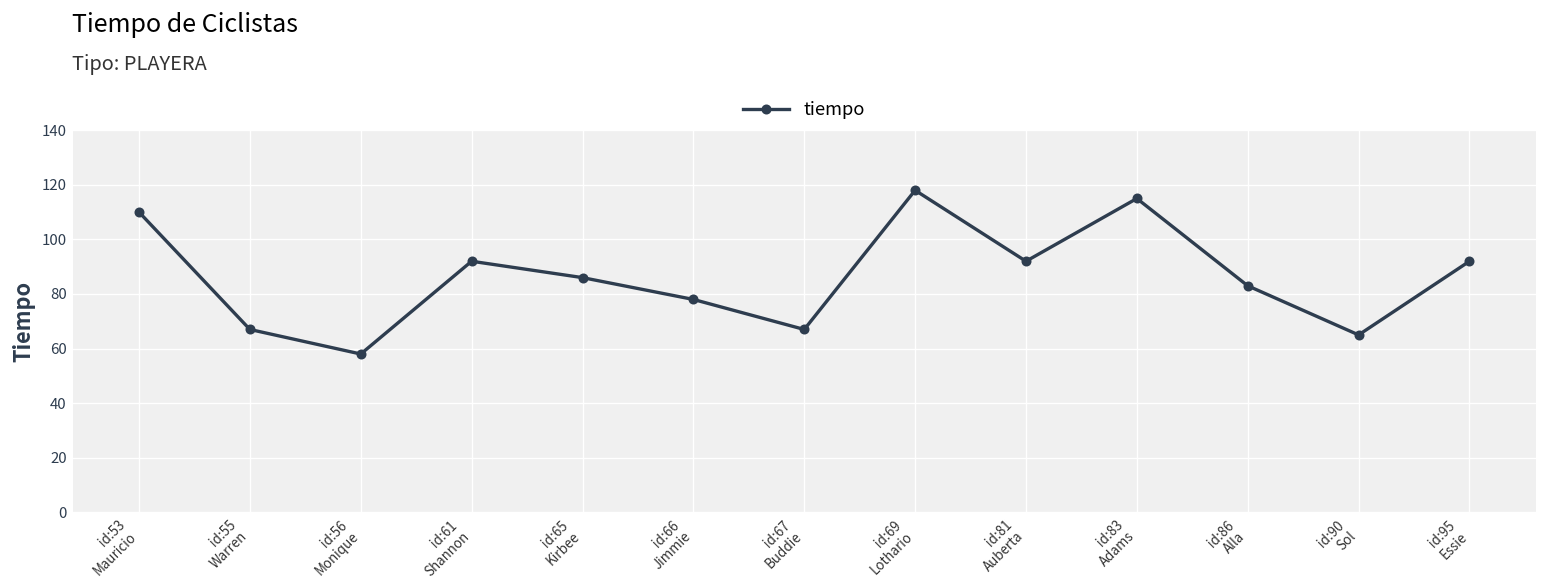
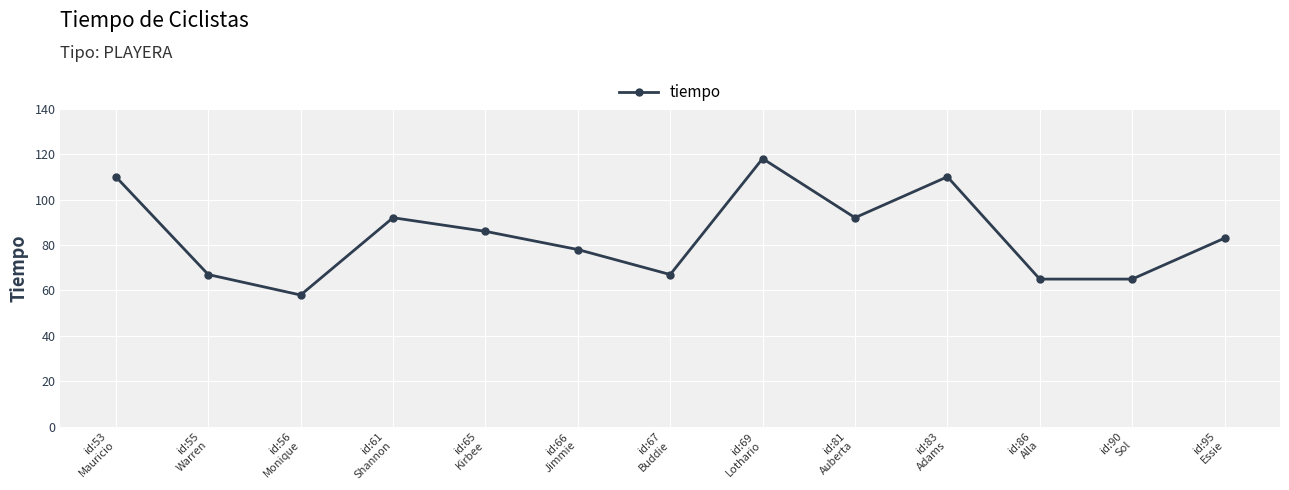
  {
    "id:53 Mauricio": 110,
    "id:55 Warren": 67,
    "id:56 Monique": 58,
    "id:61 Shannon": 92,
    "id:65 Kirbee": 86,
    "id:66 Jimmie": 78,
    "id:67 Buddie": 67,
    "id:69 Lothario": 118,
    "id:81 Auberta": 92,
-   "id:83 Adams": 115,
-   "id:86 Alla": 83,
+   "id:83 Adams": 110,
+   "id:86 Alla": 65,
    "id:90 Sol": 65,
-   "id:95 Essie": 92
+   "id:95 Essie": 83
  }
